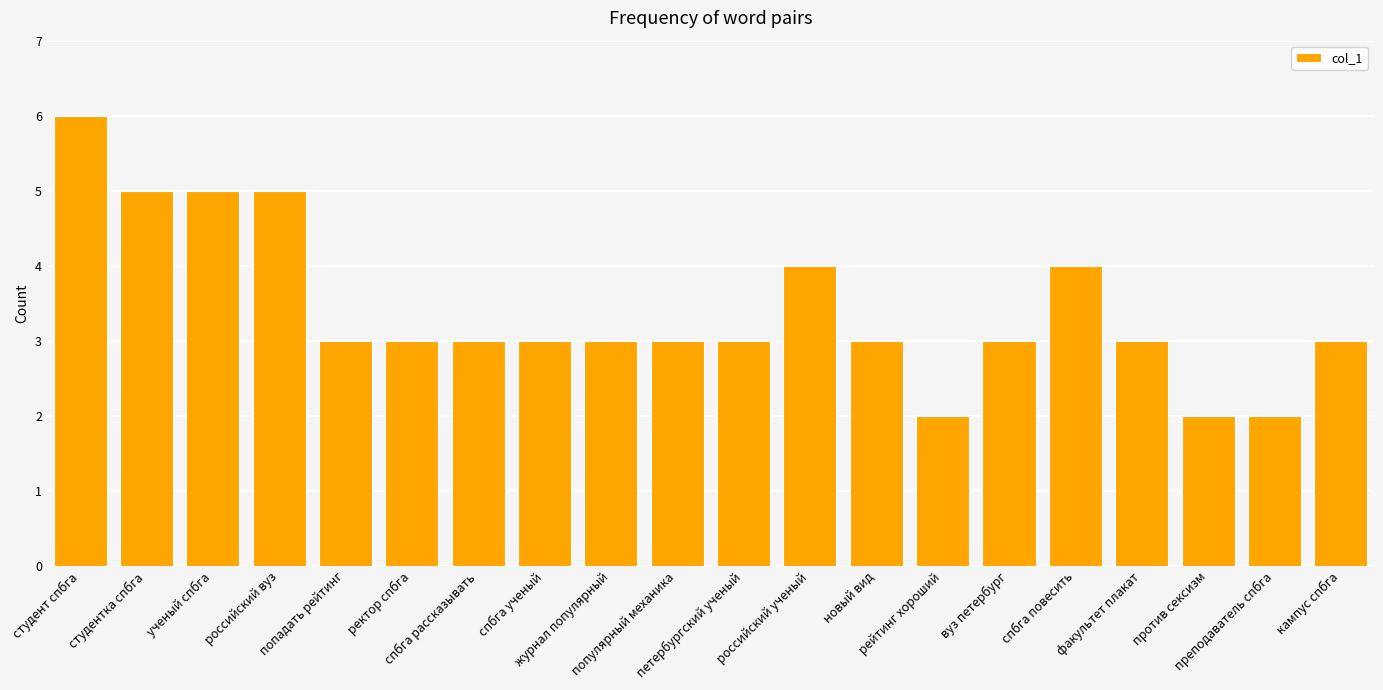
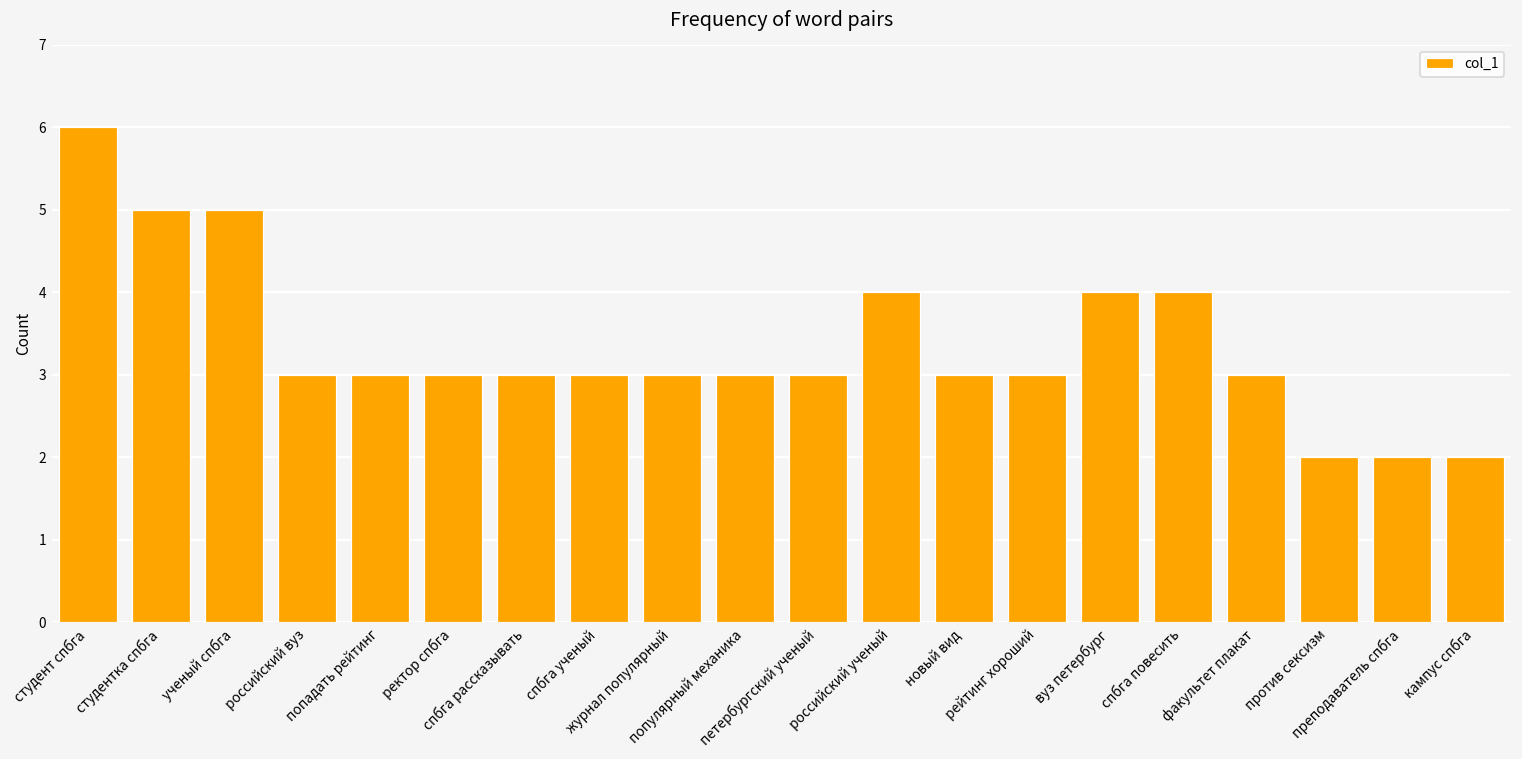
  {
    "студент спбга": 6,
    "студентка спбга": 5,
    "ученый спбга": 5,
-   "российский вуз": 5,
+   "российский вуз": 3,
    "попадать рейтинг": 3,
    "ректор спбга": 3,
    "спбга рассказывать": 3,
    "спбга ученый": 3,
    "журнал популярный": 3,
    "популярный механика": 3,
    "петербургский ученый": 3,
    "российский ученый": 4,
    "новый вид": 3,
-   "рейтинг хороший": 2,
-   "вуз петербург": 3,
+   "рейтинг хороший": 3,
+   "вуз петербург": 4,
    "спбга повесить": 4,
    "факультет плакат": 3,
    "против сексизм": 2,
    "преподаватель спбга": 2,
-   "кампус спбга": 3
+   "кампус спбга": 2
  }
